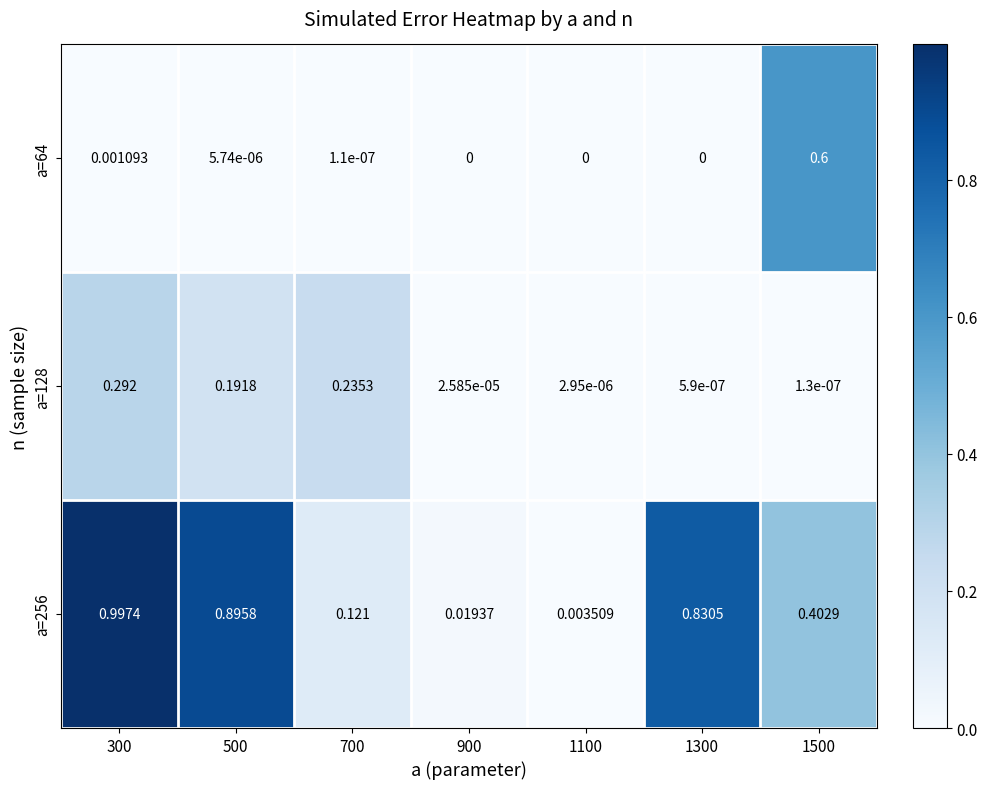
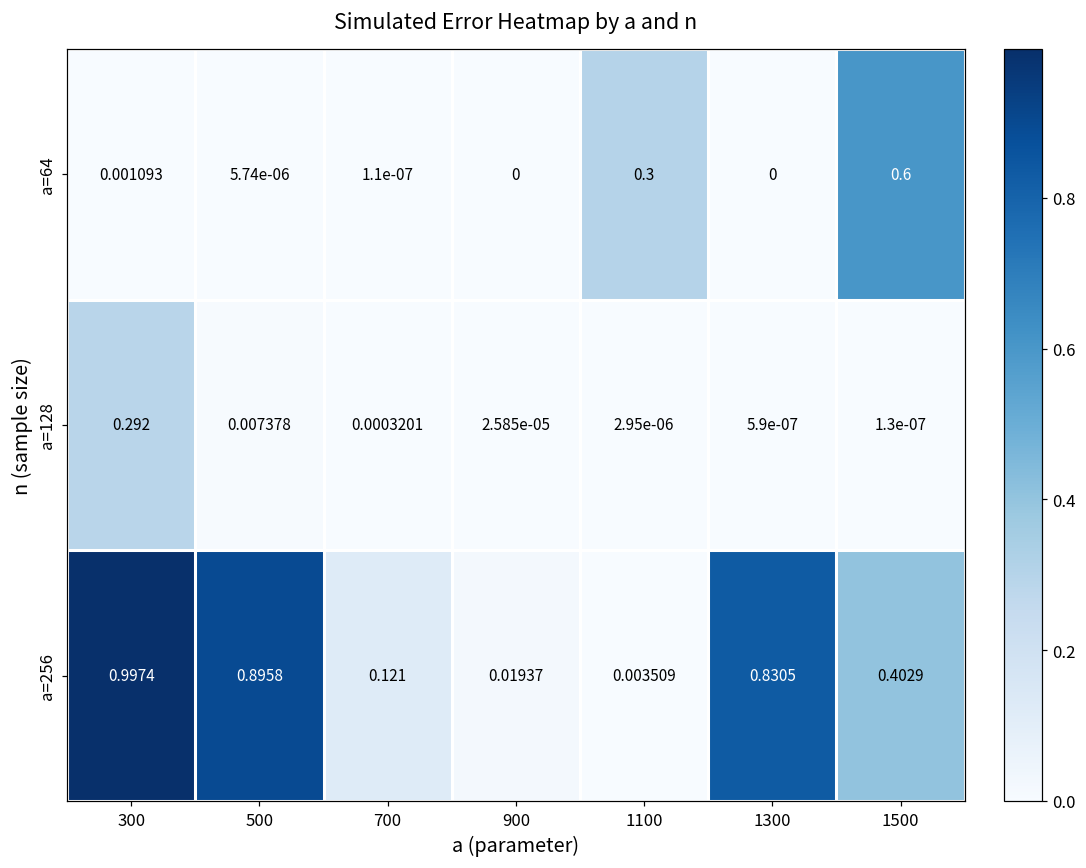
  {
    "a=64": {
      "300": "0.001093",
      "500": "5.74e-06",
      "700": "1.1e-07",
      "900": "0",
-     "1100": "0",
+     "1100": "0.3",
      "1300": "0",
      "1500": "0.6"
    },
    "a=128": {
      "300": "0.292",
-     "500": "0.1918",
-     "700": "0.2353",
+     "500": "0.007378",
+     "700": "0.0003201",
      "900": "2.585e-05",
      "1100": "2.95e-06",
      "1300": "5.9e-07",
      "1500": "1.3e-07"
    },
    "a=256": {
      "300": "0.9974",
      "500": "0.8958",
      "700": "0.121",
      "900": "0.01937",
      "1100": "0.003509",
      "1300": "0.8305",
      "1500": "0.4029"
    }
  }
